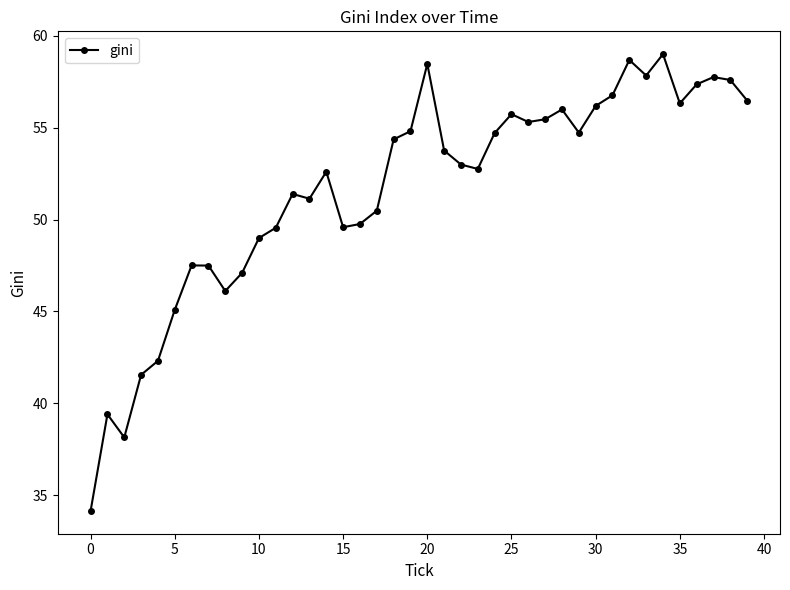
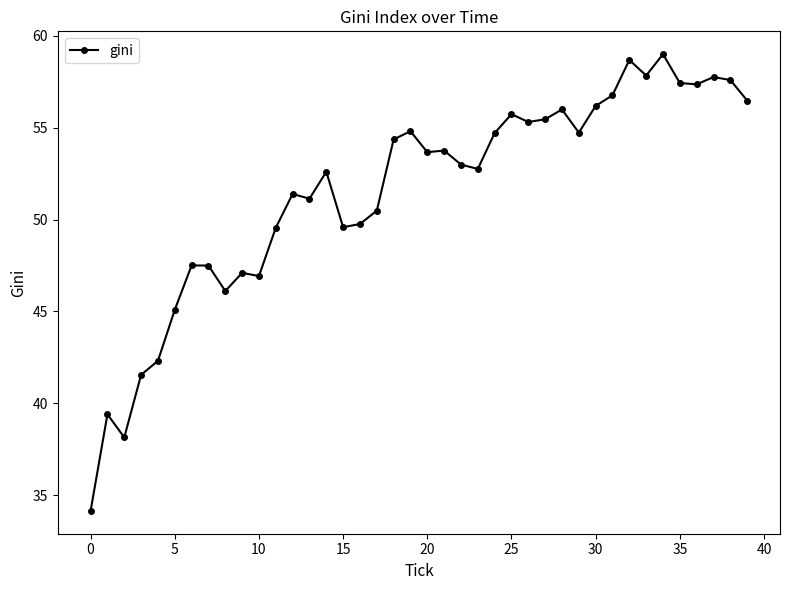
  {
    "0": 34.1,
    "5": 45.1,
-   "10": 49.0,
+   "10": 46.9,
    "15": 49.6,
-   "20": 58.5,
+   "20": 53.7,
    "25": 55.7,
    "30": 56.2,
-   "35": 56.3
+   "35": 57.4
  }
